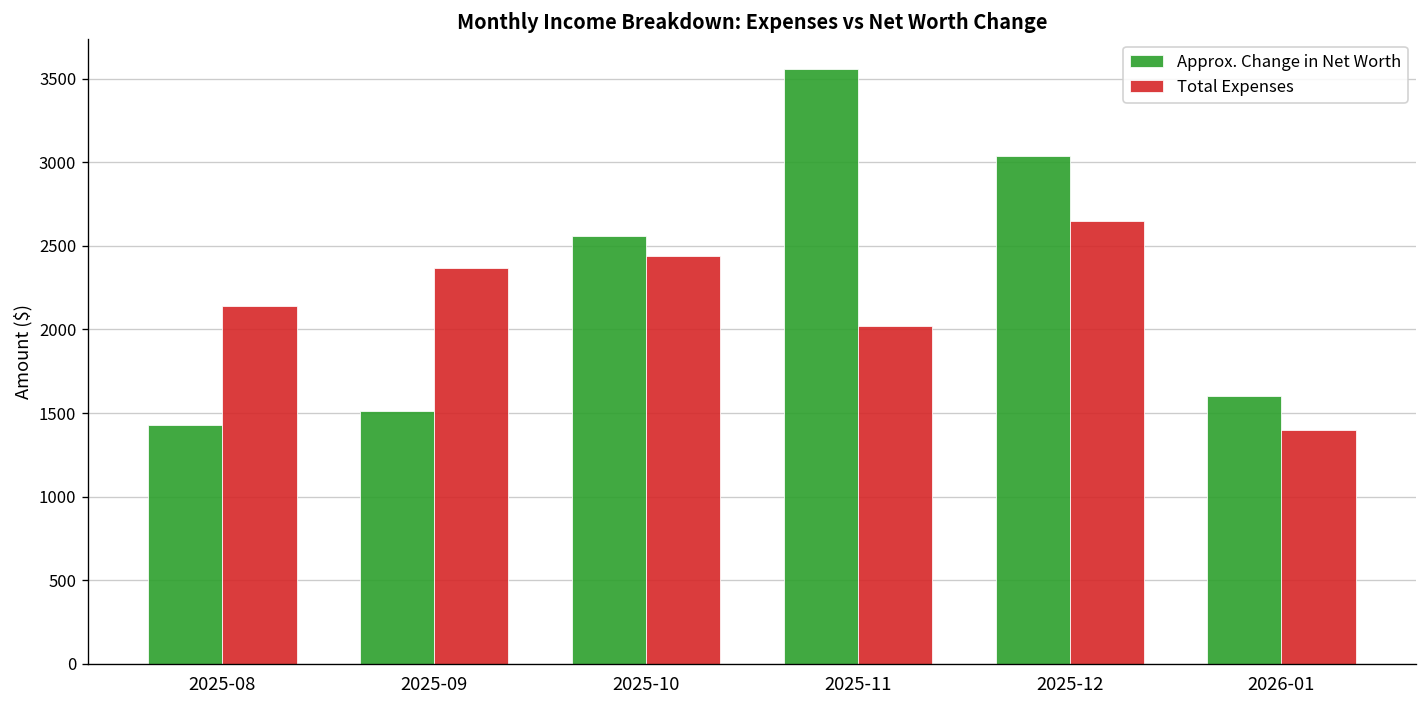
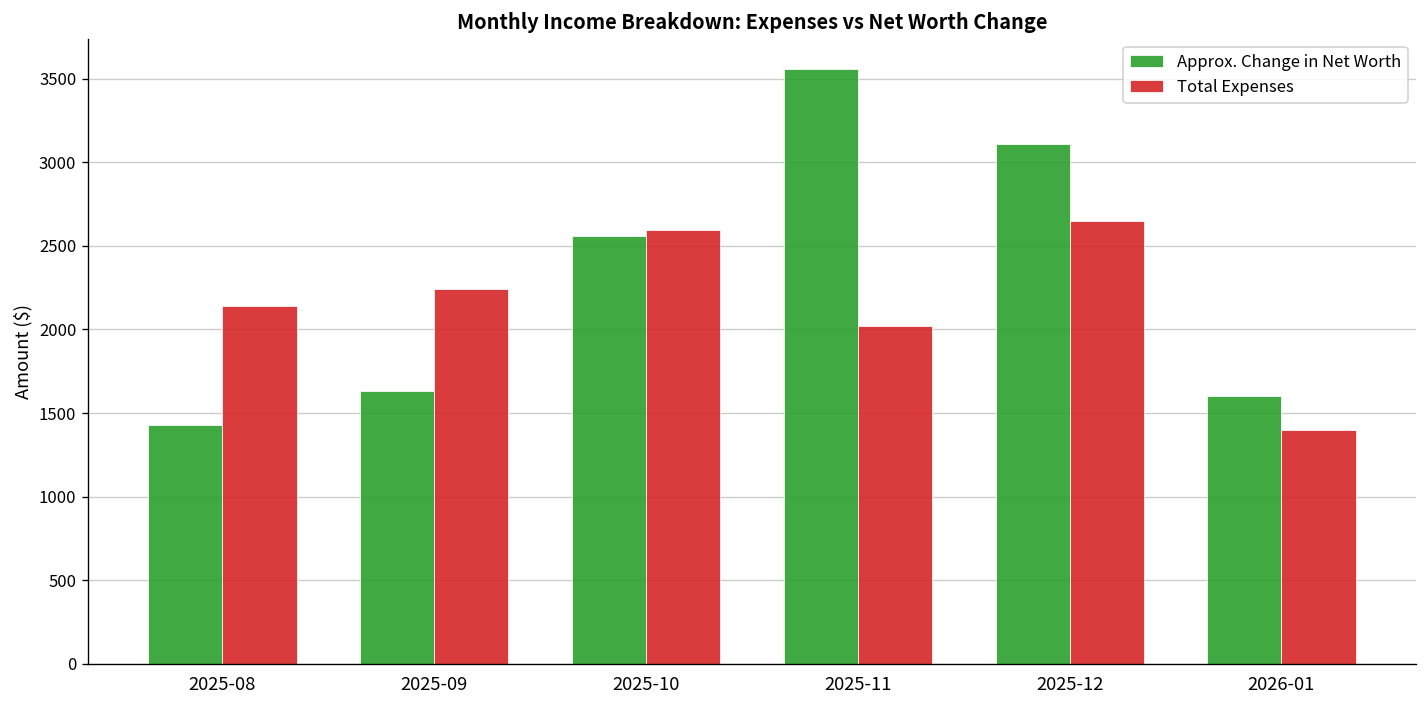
  {
    "Approx. Change in Net Worth": {
      "2025-08": 1430,
-     "2025-09": 1510,
+     "2025-09": 1640,
      "2025-10": 2560,
      "2025-11": 3560,
-     "2025-12": 3040,
+     "2025-12": 3110,
      "2026-01": 1600
    },
    "Total Expenses": {
      "2025-08": 2140,
-     "2025-09": 2370,
-     "2025-10": 2440,
+     "2025-09": 2240,
+     "2025-10": 2600,
      "2025-11": 2020,
      "2025-12": 2650,
      "2026-01": 1400
    }
  }
